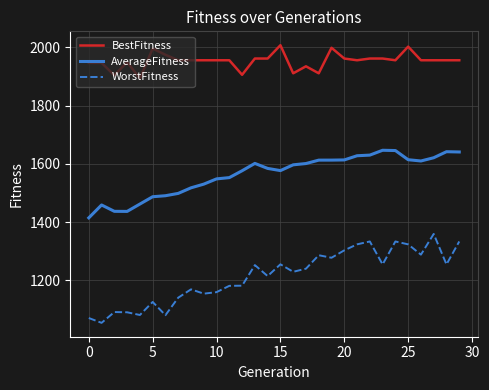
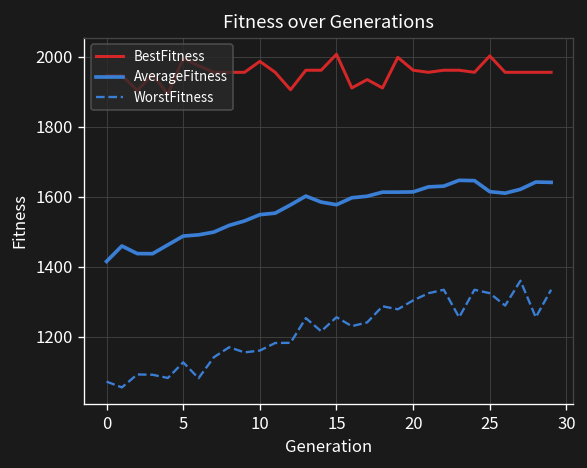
  {
    "BestFitness": {
-     "10": 1960,
+     "10": 1990,
      "15": 2010,
      "20": 1960,
      "25": 2000
    }
  }
